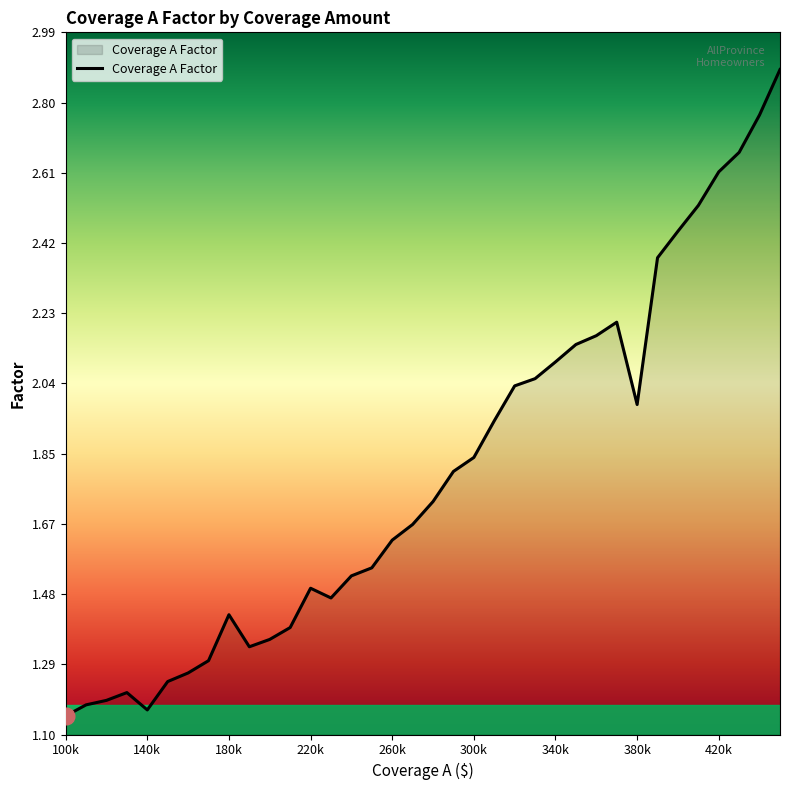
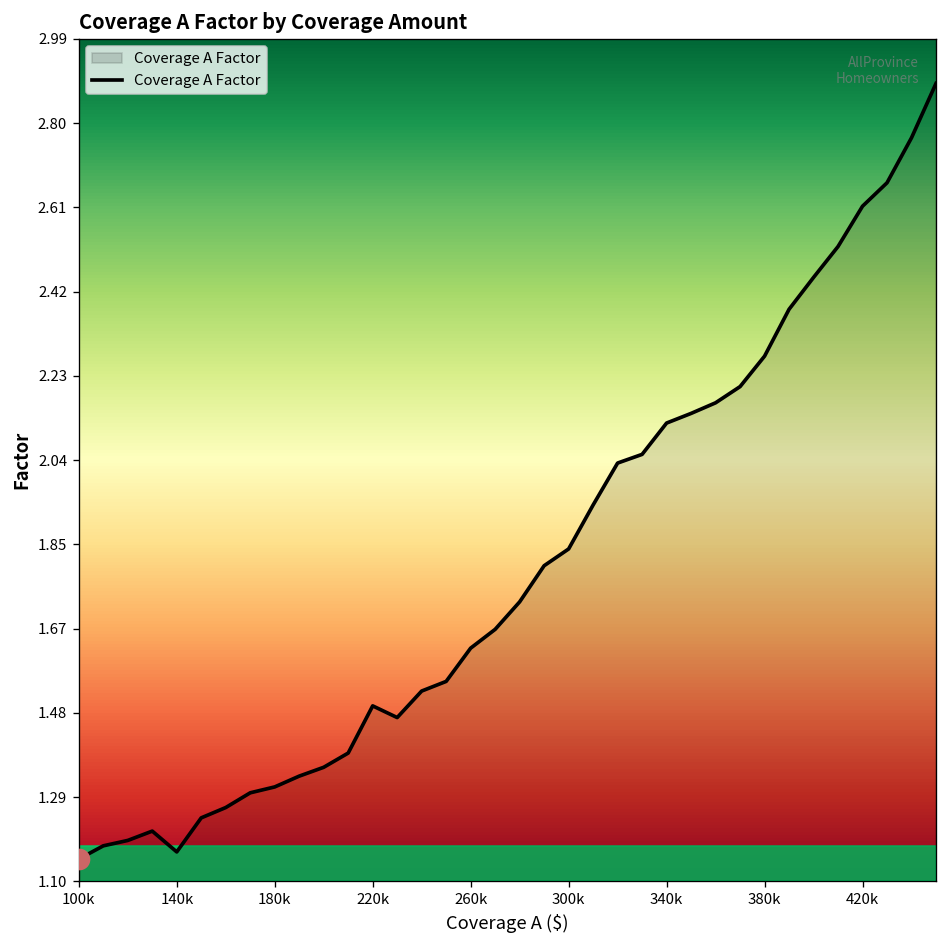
  {
    "Coverage A Factor": {
-     "180k": 1.42,
+     "180k": 1.31,
      "220k": 1.49,
      "260k": 1.62,
      "300k": 1.84,
-     "340k": 2.10,
-     "380k": 1.99,
+     "340k": 2.13,
+     "380k": 2.28,
      "420k": 2.61
    }
  }
